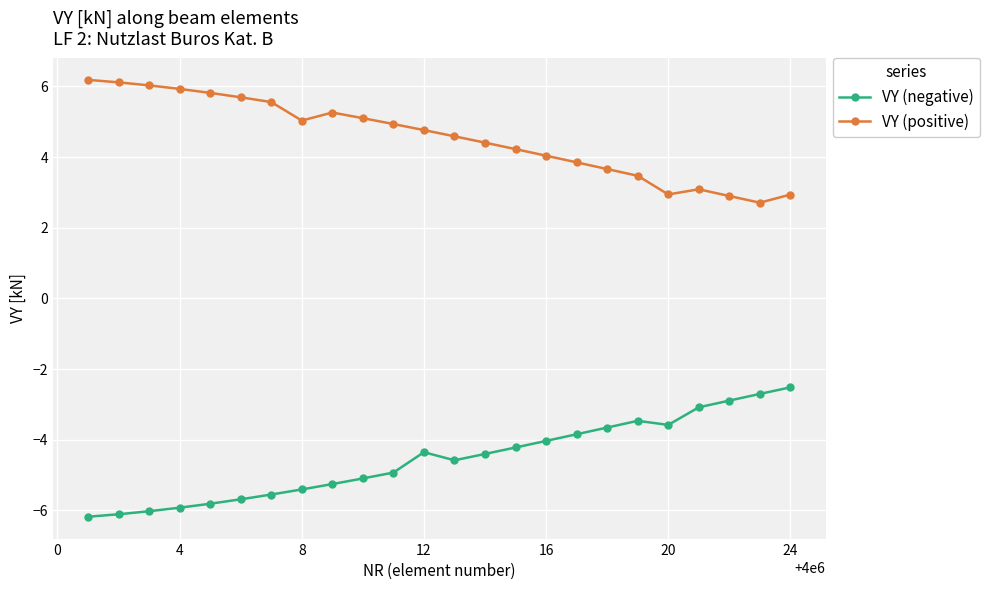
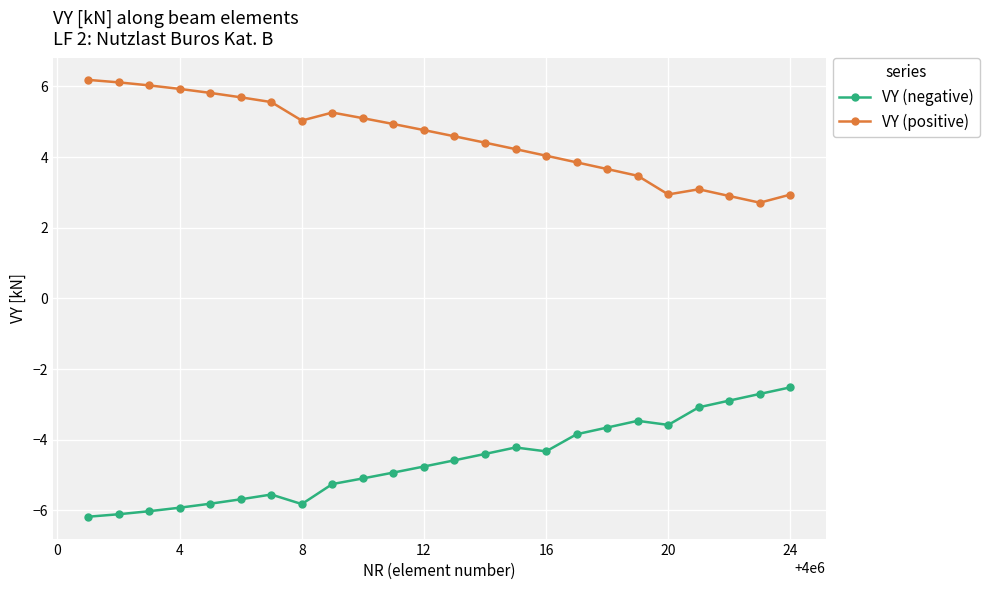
  {
    "VY (negative)": {
      "4": -5.9,
-     "8": -5.4,
-     "12": -4.4,
-     "16": -4.0,
+     "8": -5.8,
+     "12": -4.8,
+     "16": -4.3,
      "20": -3.6,
      "24": -2.5
    },
    "VY (positive)": {
      "4": 5.9,
      "8": 5.0,
      "12": 4.8,
      "16": 4.0,
      "20": 2.9,
      "24": 2.9
    }
  }
